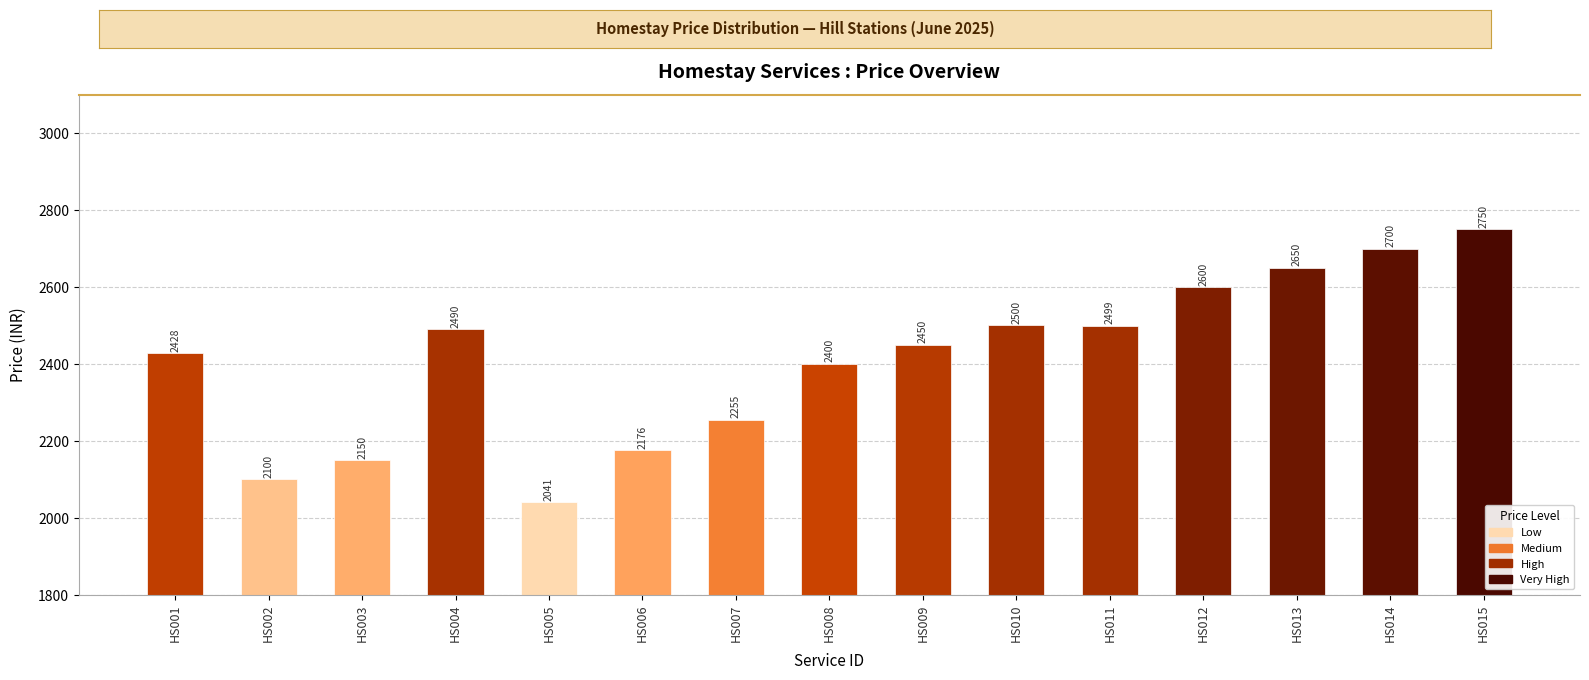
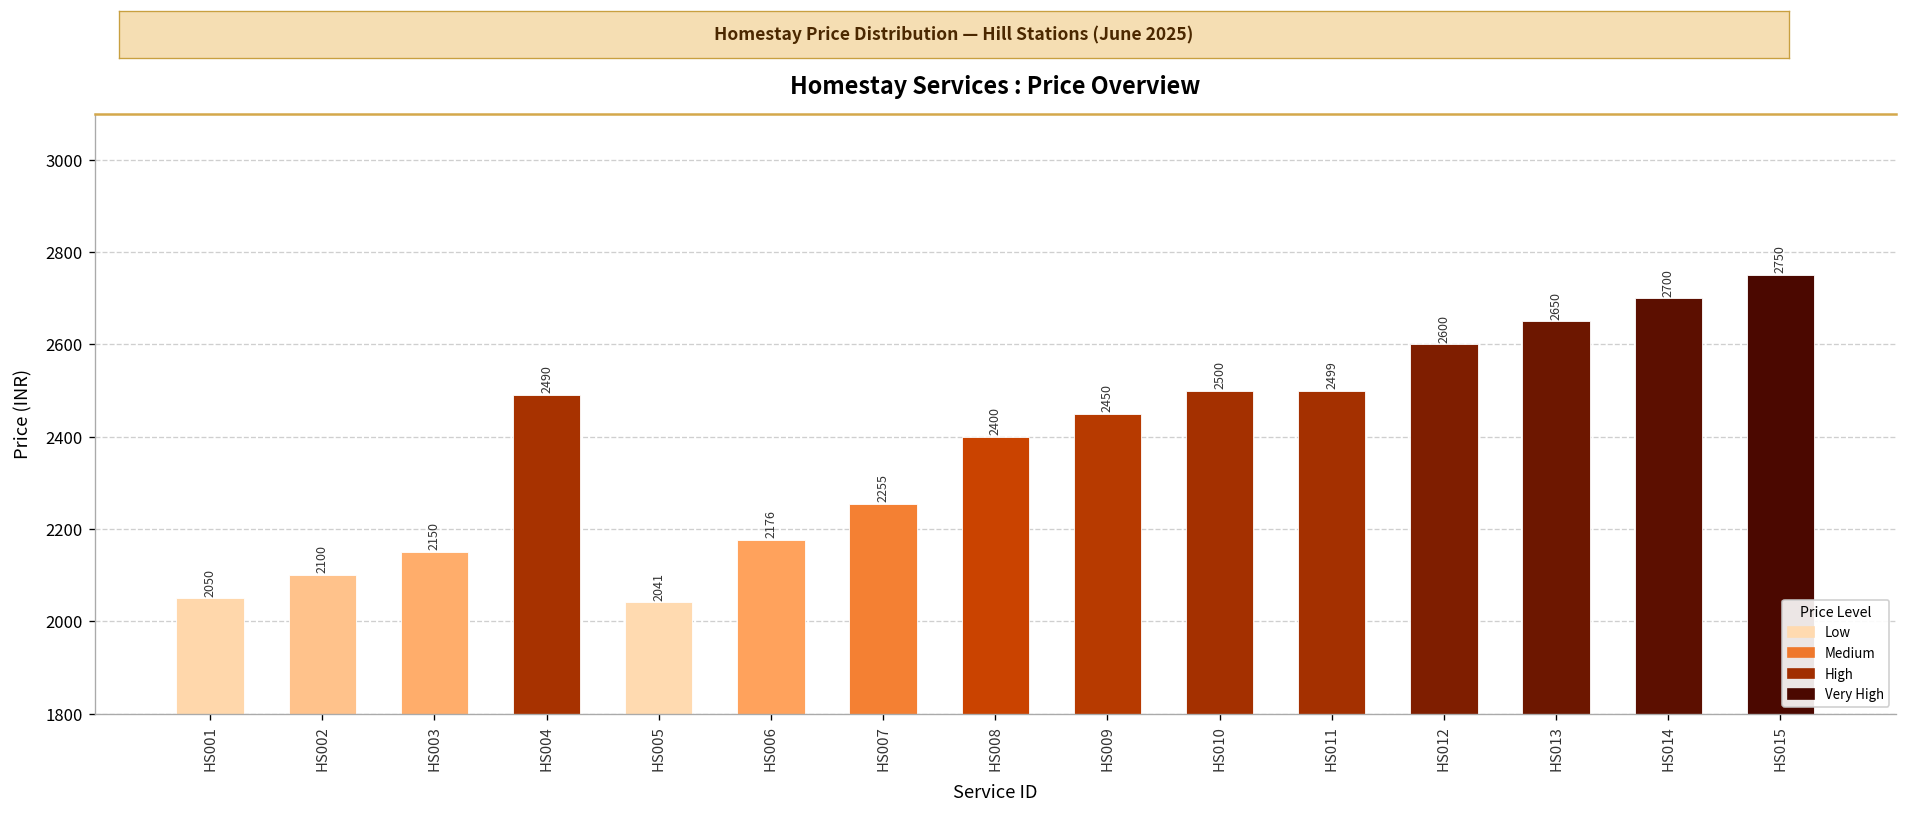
  {
-   "HS001": 2428,
+   "HS001": 2050,
    "HS002": 2100,
    "HS003": 2150,
    "HS004": 2490,
    "HS005": 2041,
    "HS006": 2176,
    "HS007": 2255,
    "HS008": 2400,
    "HS009": 2450,
    "HS010": 2500,
    "HS011": 2499,
    "HS012": 2600,
    "HS013": 2650,
    "HS014": 2700,
    "HS015": 2750
  }
